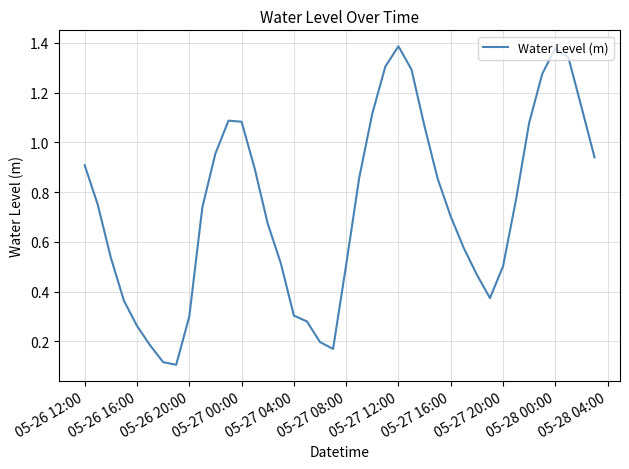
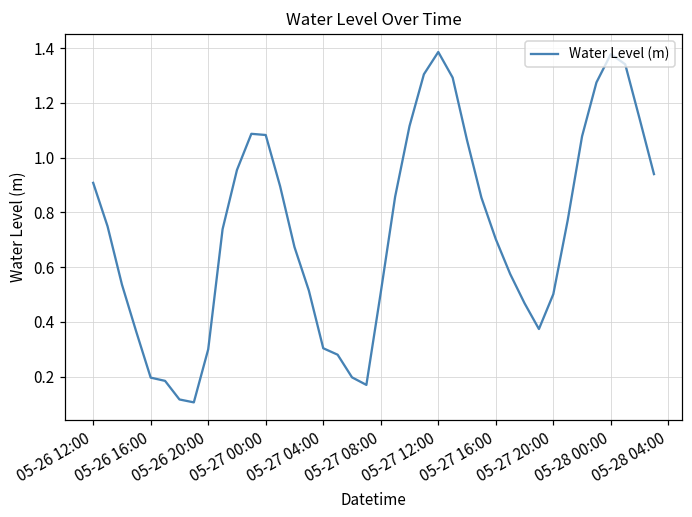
  {
    "05-26 12:00": 0.91,
-   "05-26 16:00": 0.26,
+   "05-26 16:00": 0.20,
    "05-26 20:00": 0.30,
    "05-27 00:00": 1.08,
    "05-27 04:00": 0.30,
    "05-27 08:00": 0.51,
    "05-27 12:00": 1.39,
    "05-27 16:00": 0.70,
    "05-27 20:00": 0.50
  }
